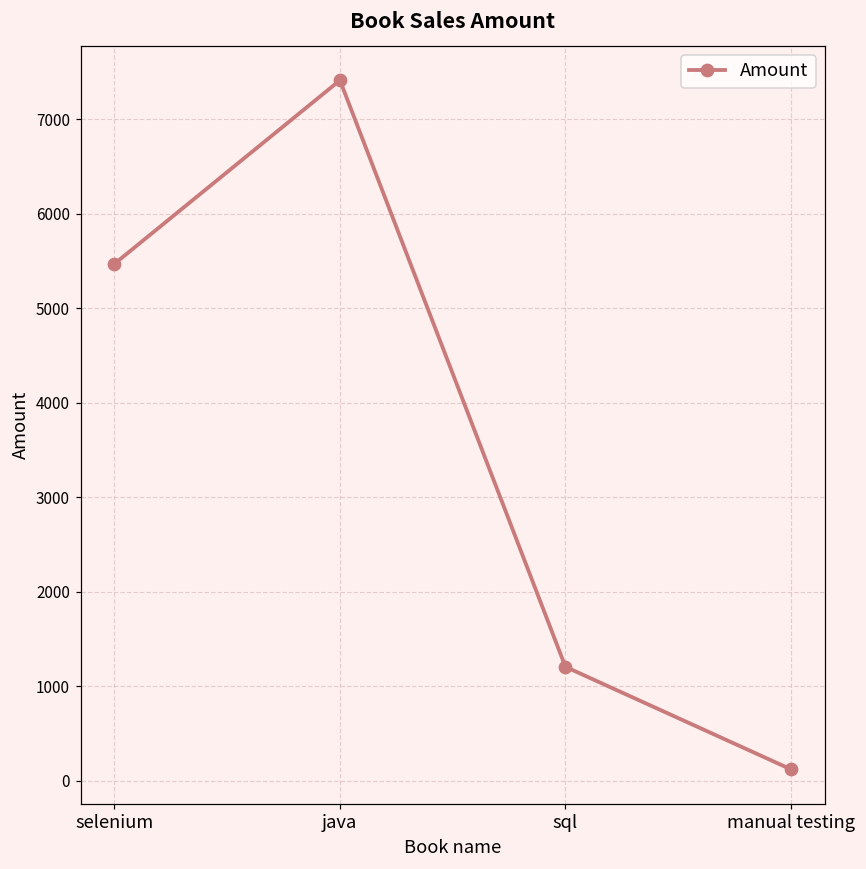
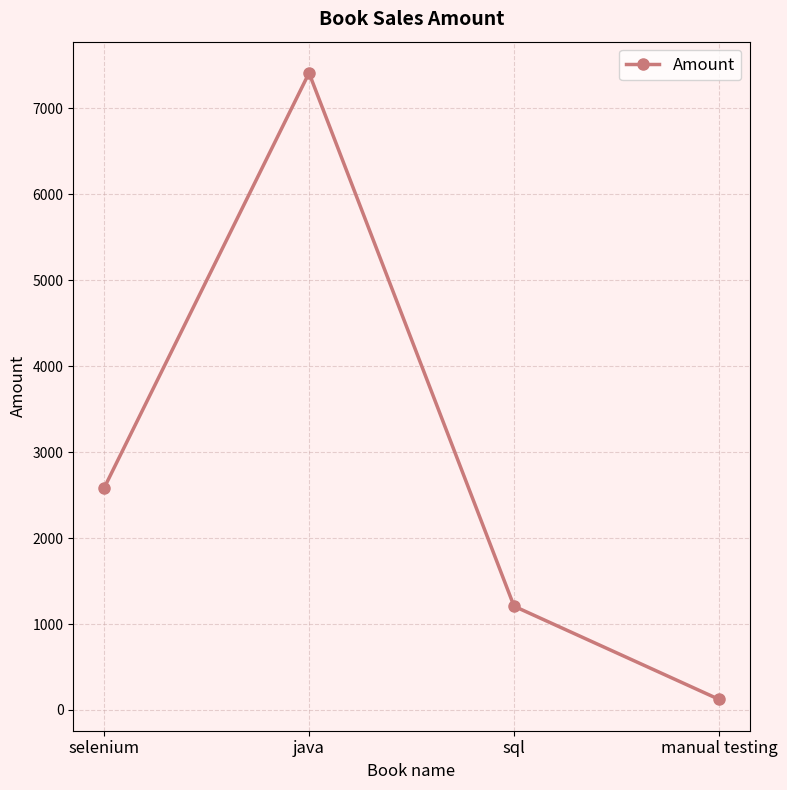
  {
-   "selenium": 5500,
+   "selenium": 2600,
    "java": 7400,
    "sql": 1200,
    "manual testing": 100
  }
